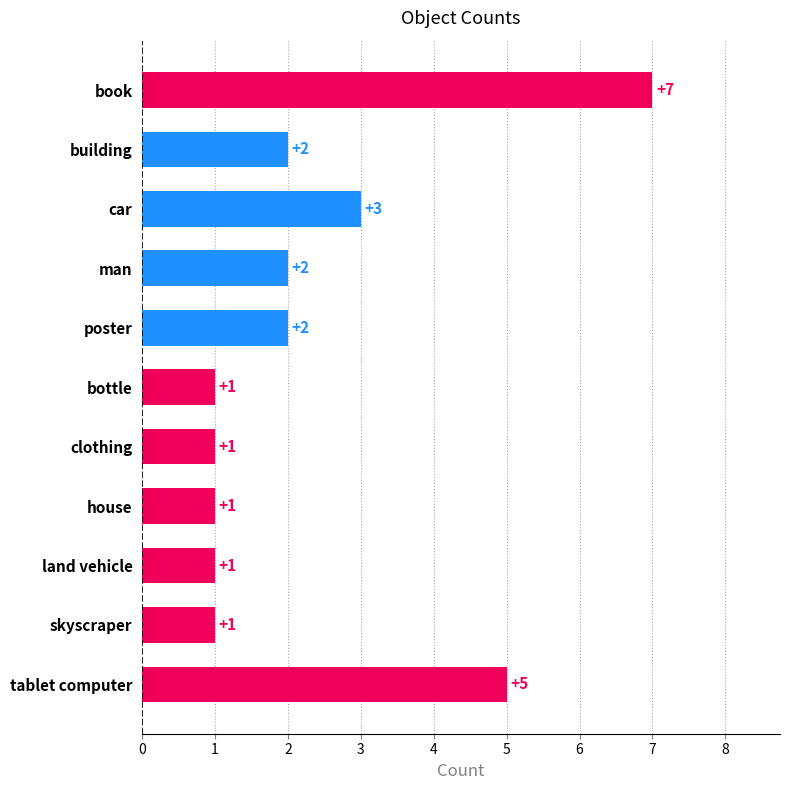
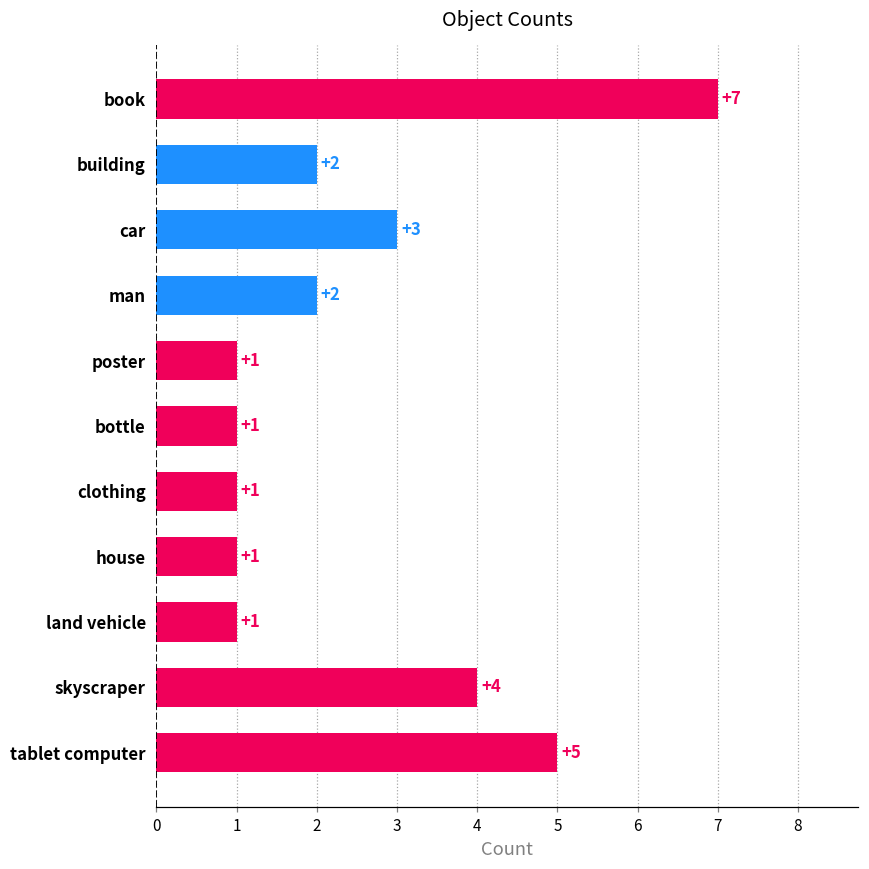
  {
    "book": "+7",
    "building": "+2",
    "car": "+3",
    "man": "+2",
-   "poster": "+2",
+   "poster": "+1",
    "bottle": "+1",
    "clothing": "+1",
    "house": "+1",
    "land vehicle": "+1",
-   "skyscraper": "+1",
+   "skyscraper": "+4",
    "tablet computer": "+5"
  }
